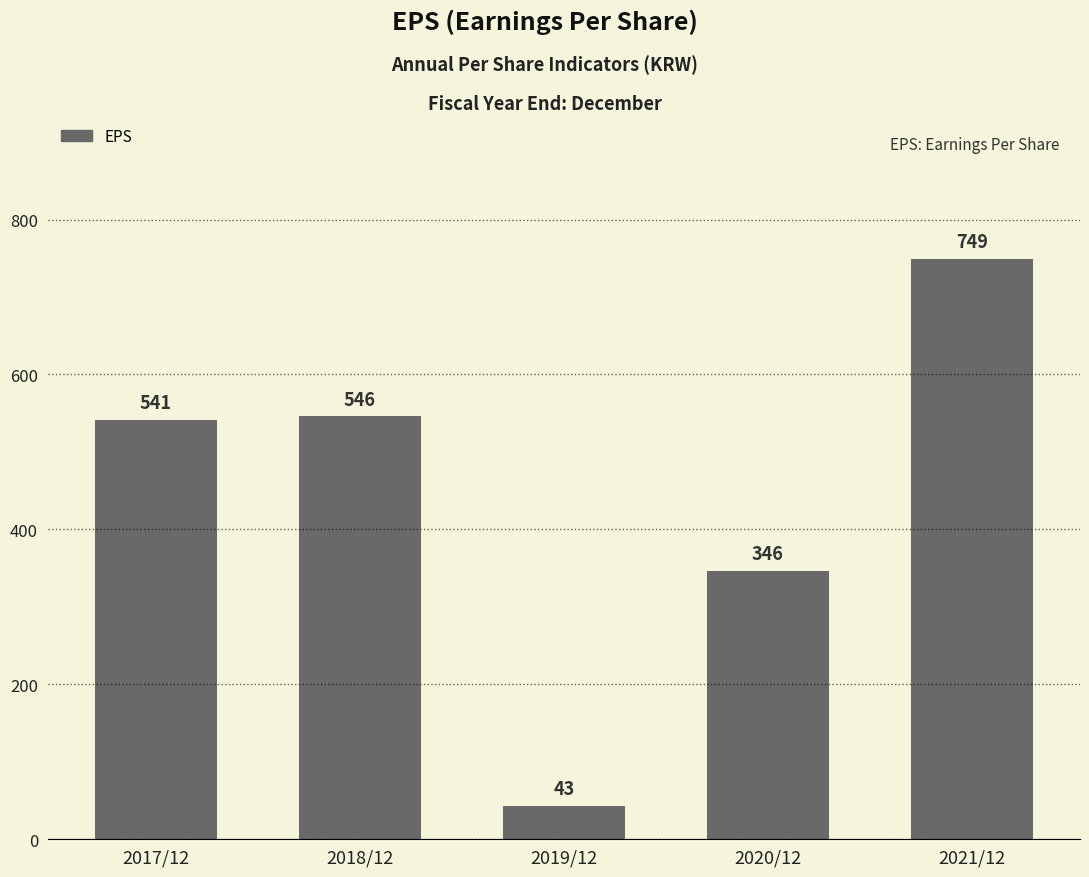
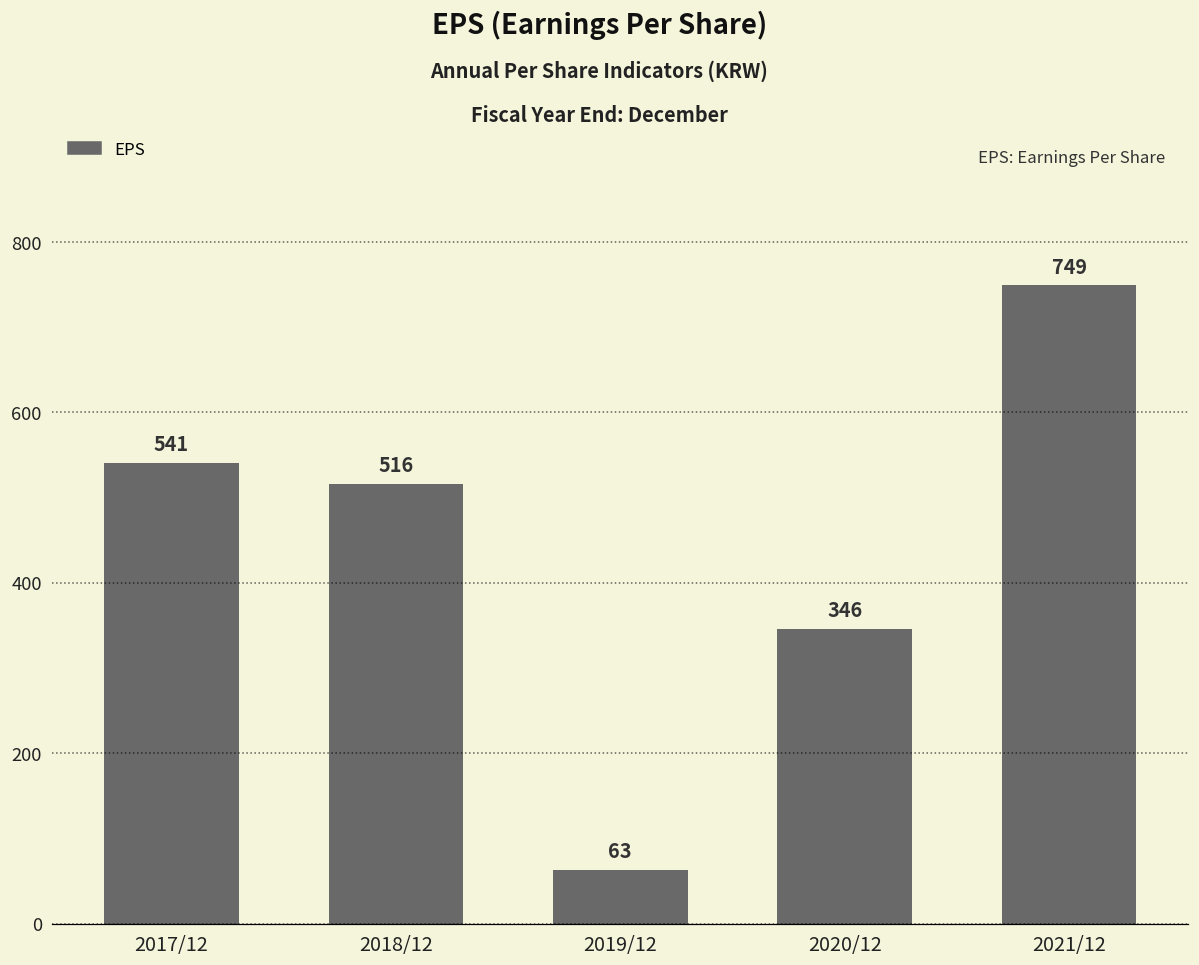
  {
    "2017/12": 541,
-   "2018/12": 546,
-   "2019/12": 43,
+   "2018/12": 516,
+   "2019/12": 63,
    "2020/12": 346,
    "2021/12": 749
  }
